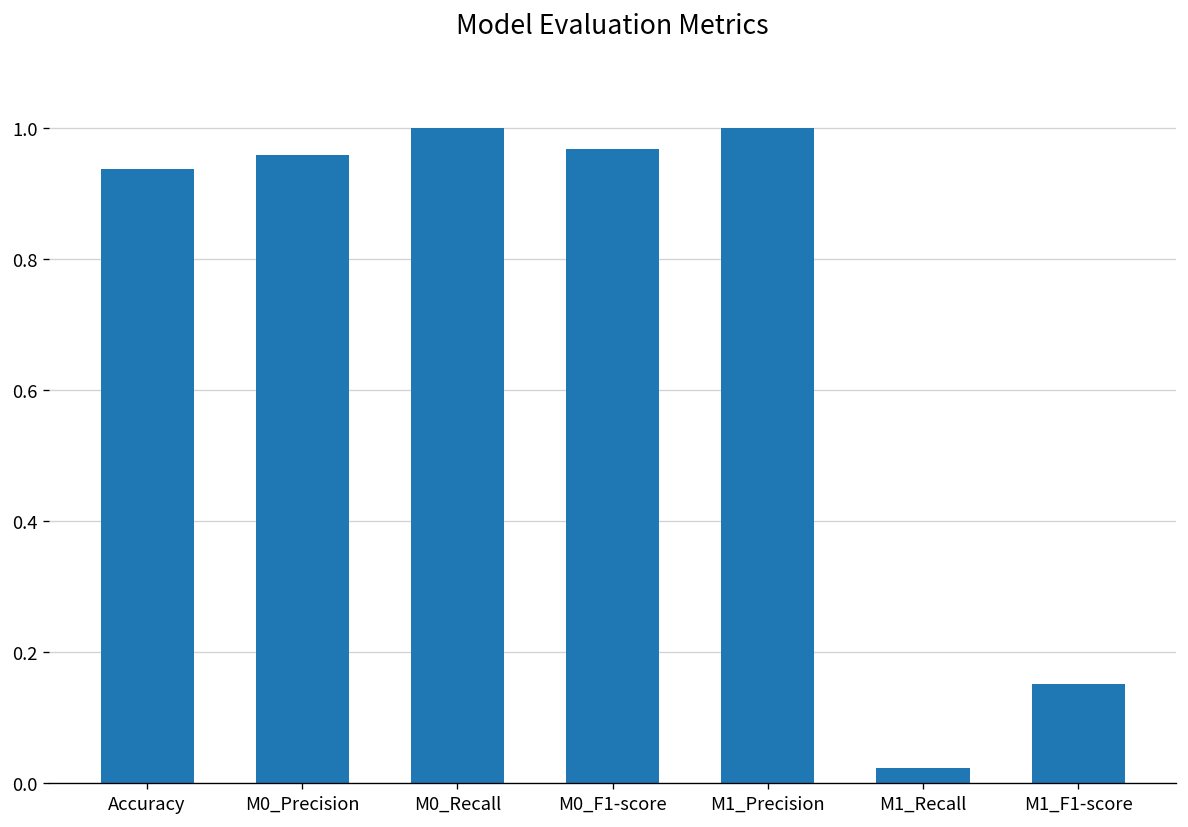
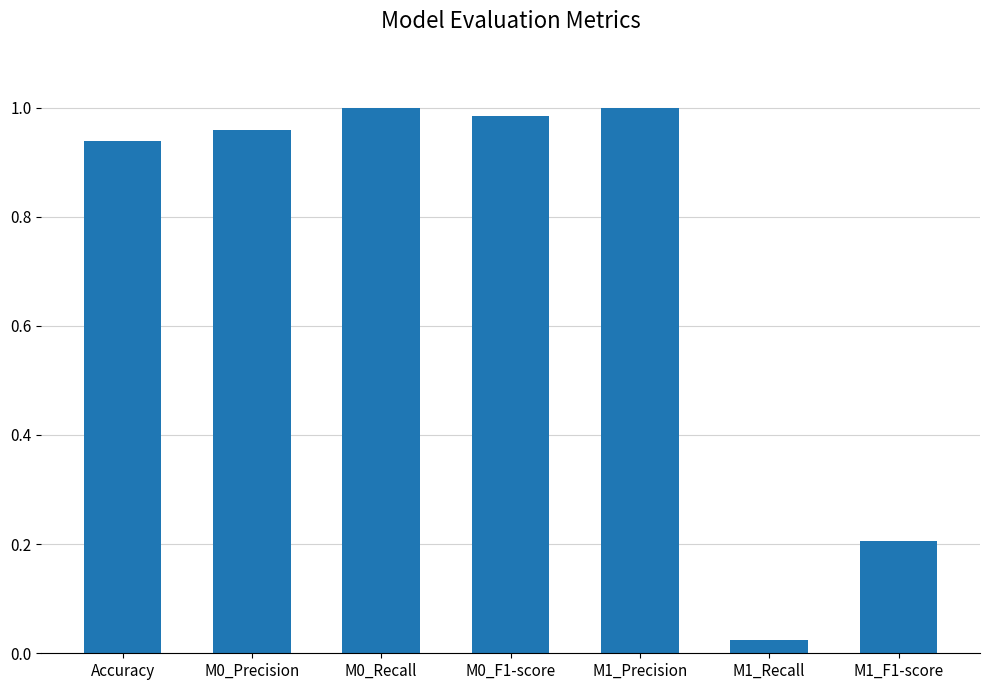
  {
    "Accuracy": 0.94,
    "M0_Precision": 0.96,
    "M0_Recall": 1.00,
-   "M0_F1-score": 0.97,
+   "M0_F1-score": 0.98,
    "M1_Precision": 1.00,
    "M1_Recall": 0.02,
-   "M1_F1-score": 0.15
+   "M1_F1-score": 0.21
  }
